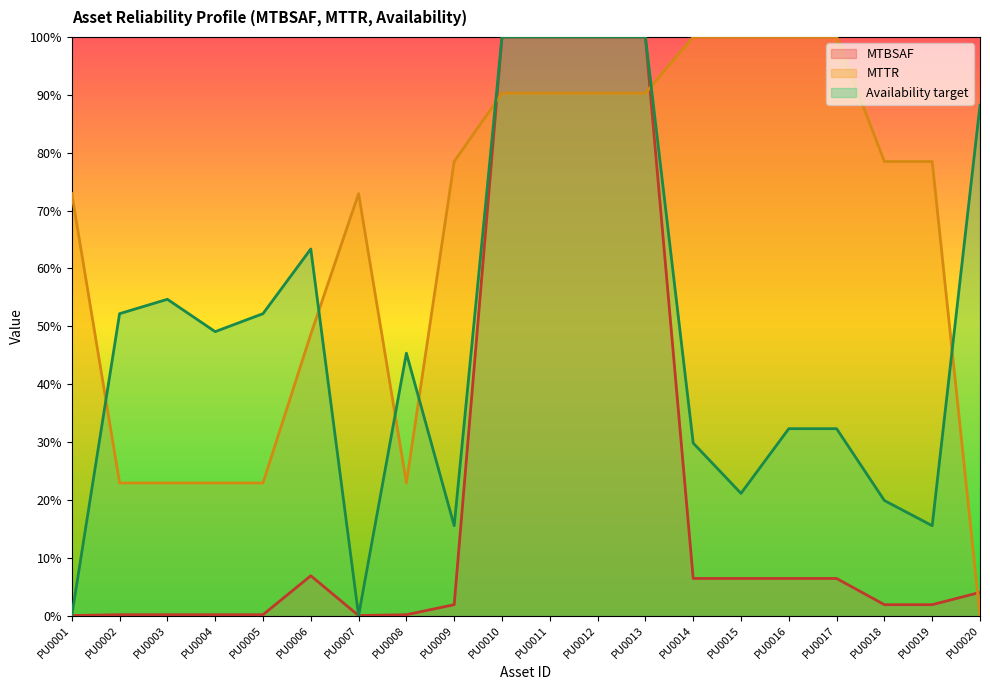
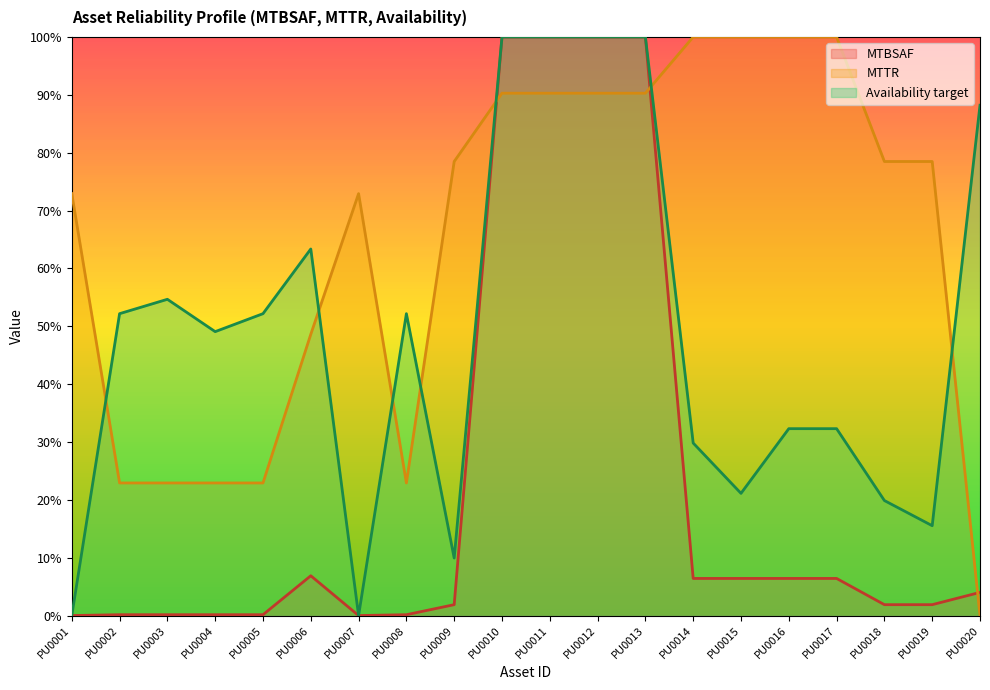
  {
    "Availability target": {
      "PU0002": "52%",
      "PU0003": "55%",
      "PU0004": "49%",
      "PU0005": "52%",
      "PU0006": "63%",
-     "PU0008": "45%",
-     "PU0009": "16%",
+     "PU0008": "52%",
+     "PU0009": "10%",
      "PU0014": "30%",
      "PU0015": "21%",
      "PU0016": "32%",
      "PU0017": "32%",
      "PU0018": "20%",
      "PU0019": "16%",
      "PU0020": "88%"
    }
  }
